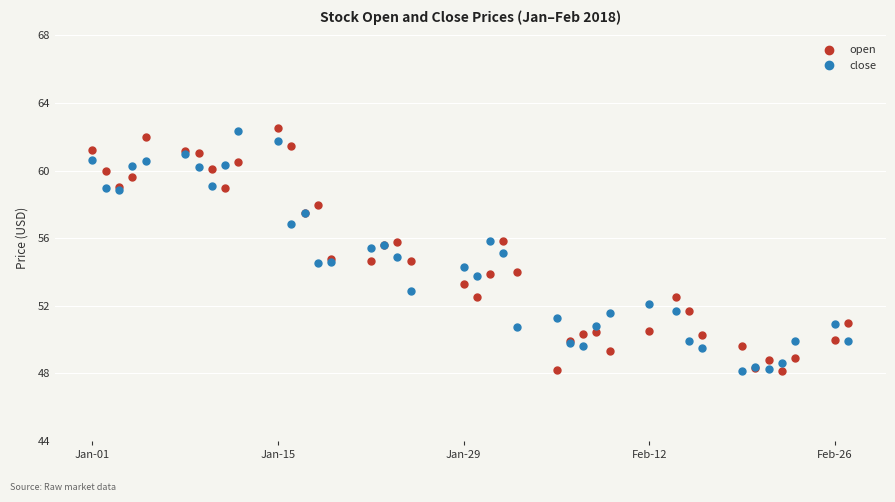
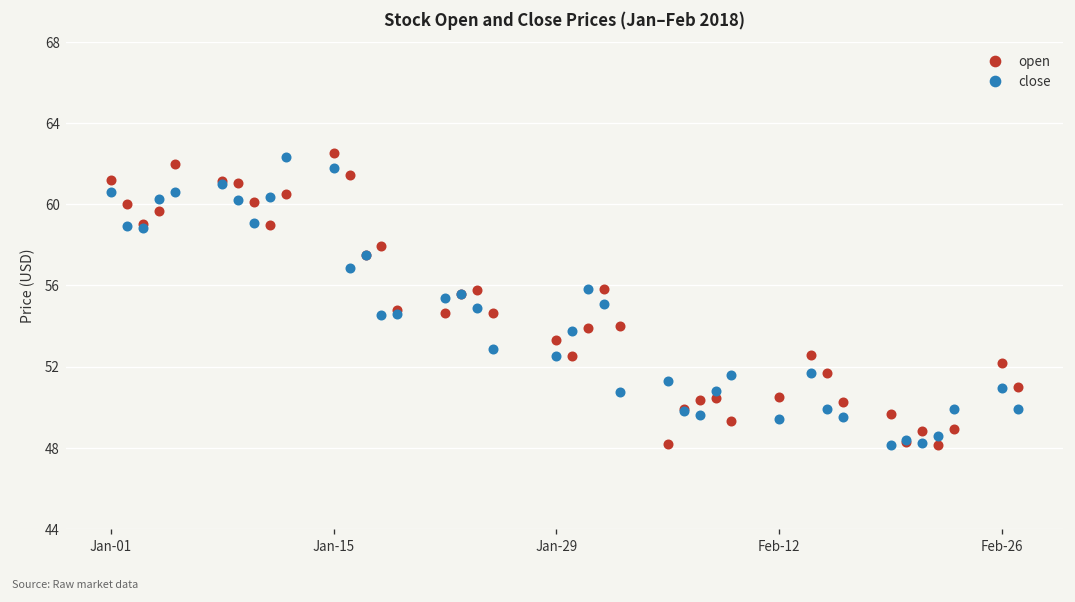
  {
    "open": {
      "Jan-01": 61.2,
      "Jan-15": 62.6,
      "Jan-29": 53.3,
      "Feb-12": 50.5,
-     "Feb-26": 50.0
+     "Feb-26": 52.2
    },
    "close": {
      "Jan-01": 60.6,
      "Jan-15": 61.8,
-     "Jan-29": 54.3,
-     "Feb-12": 52.1,
+     "Jan-29": 52.5,
+     "Feb-12": 49.4,
      "Feb-26": 51.0
    }
  }
